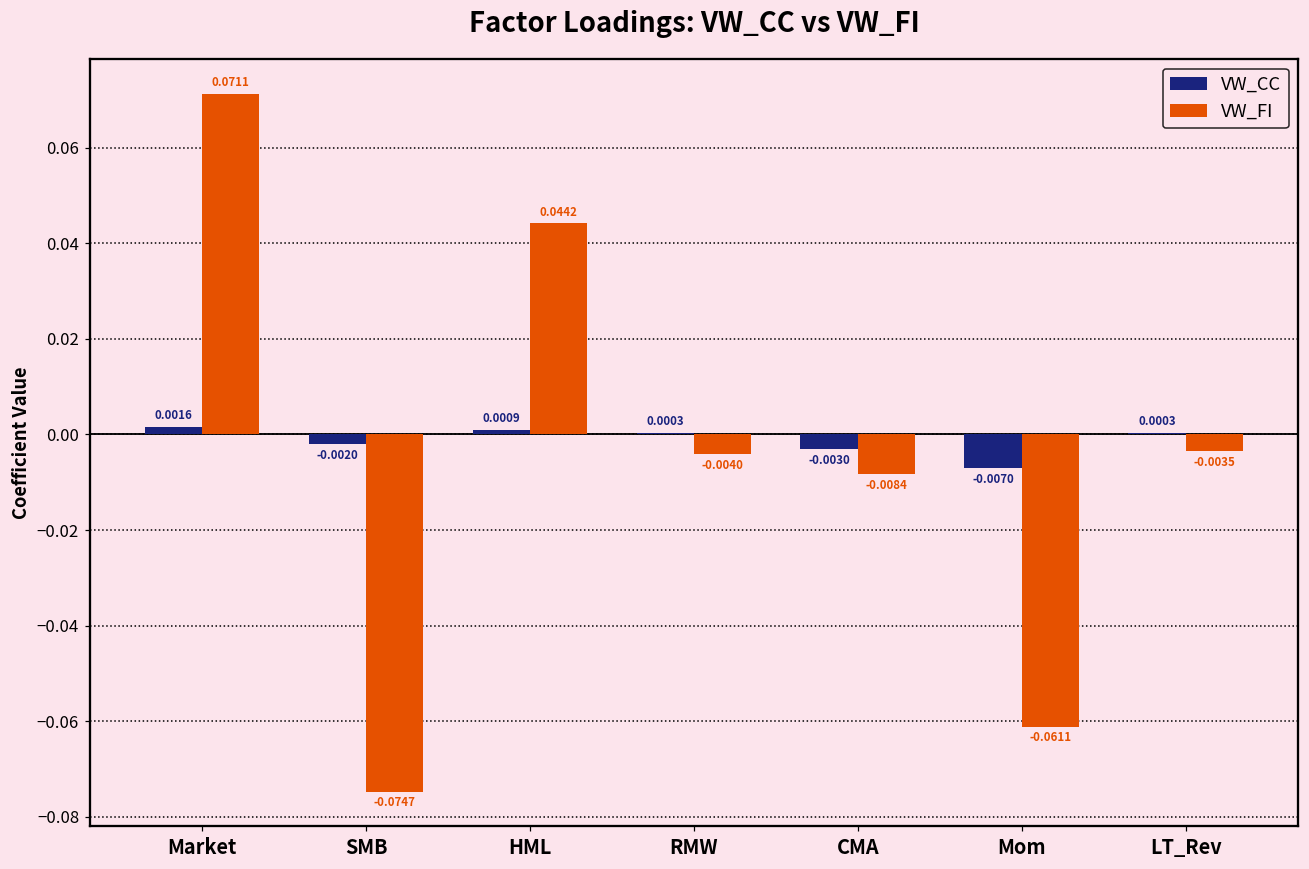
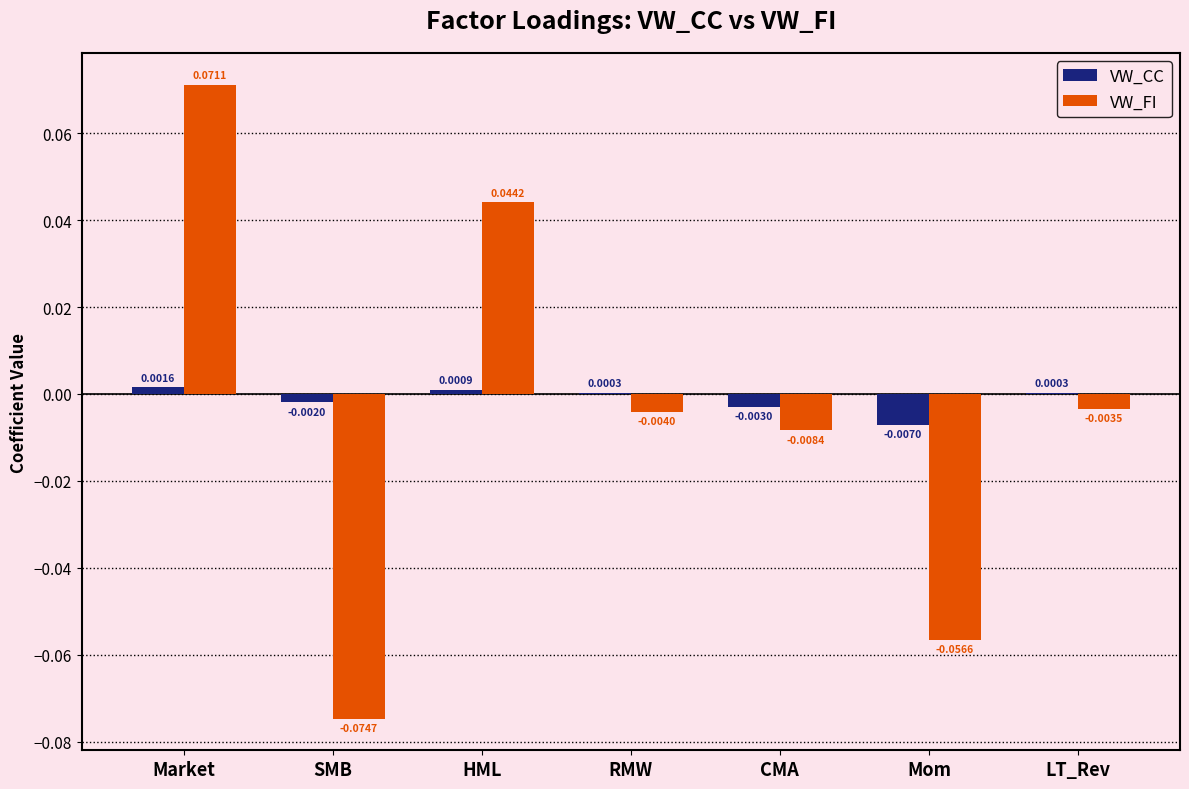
  {
    "VW_CC": {
      "Market": 0.0016,
      "SMB": -0.0020,
      "HML": 0.0009,
      "RMW": 0.0003,
      "CMA": -0.0030,
      "Mom": -0.0070,
      "LT_Rev": 0.0003
    },
    "VW_FI": {
      "Market": 0.0711,
      "SMB": -0.0747,
      "HML": 0.0442,
      "RMW": -0.0040,
      "CMA": -0.0084,
-     "Mom": -0.0611,
+     "Mom": -0.0566,
      "LT_Rev": -0.0035
    }
  }
